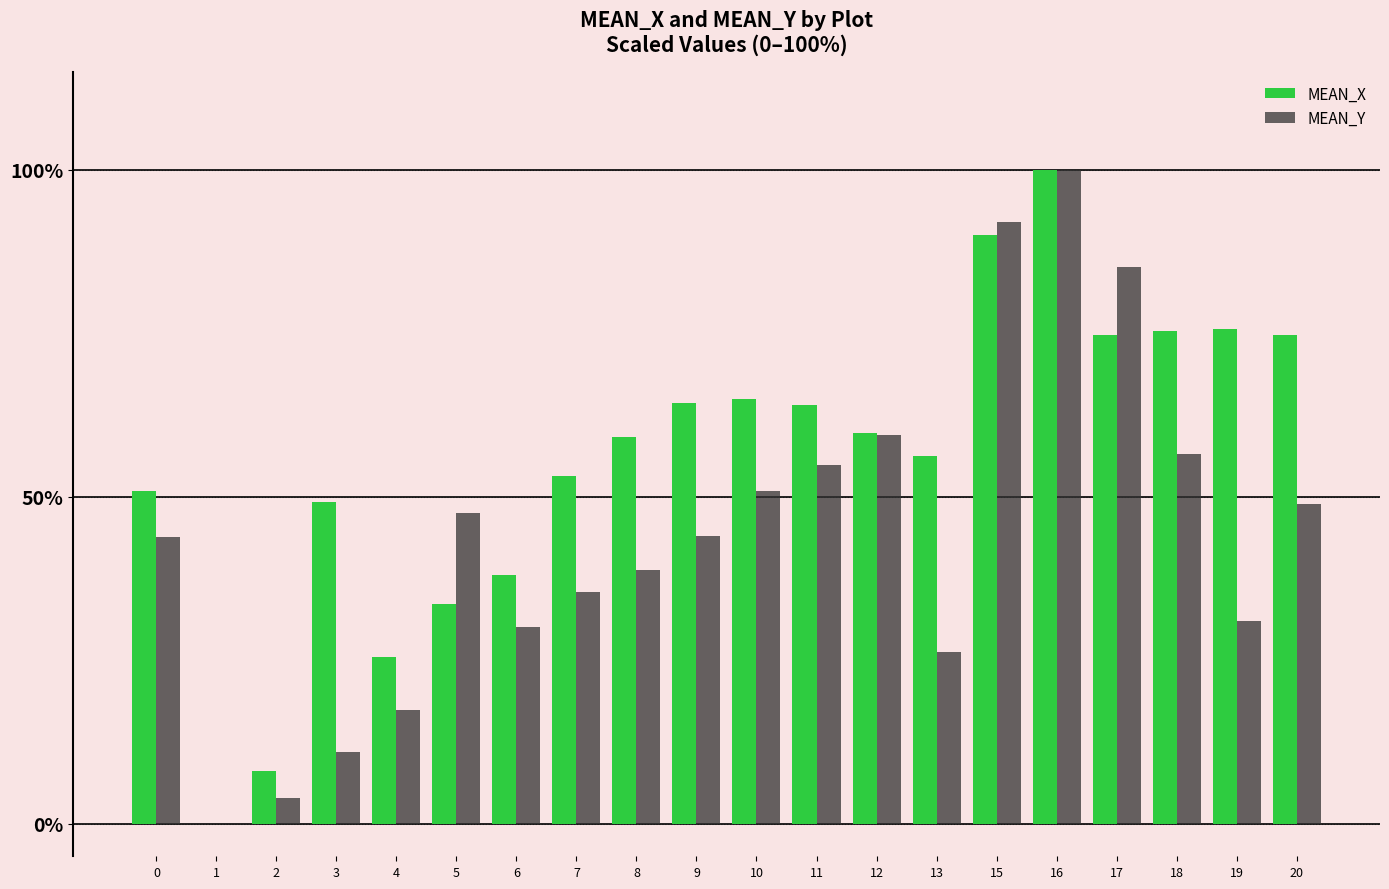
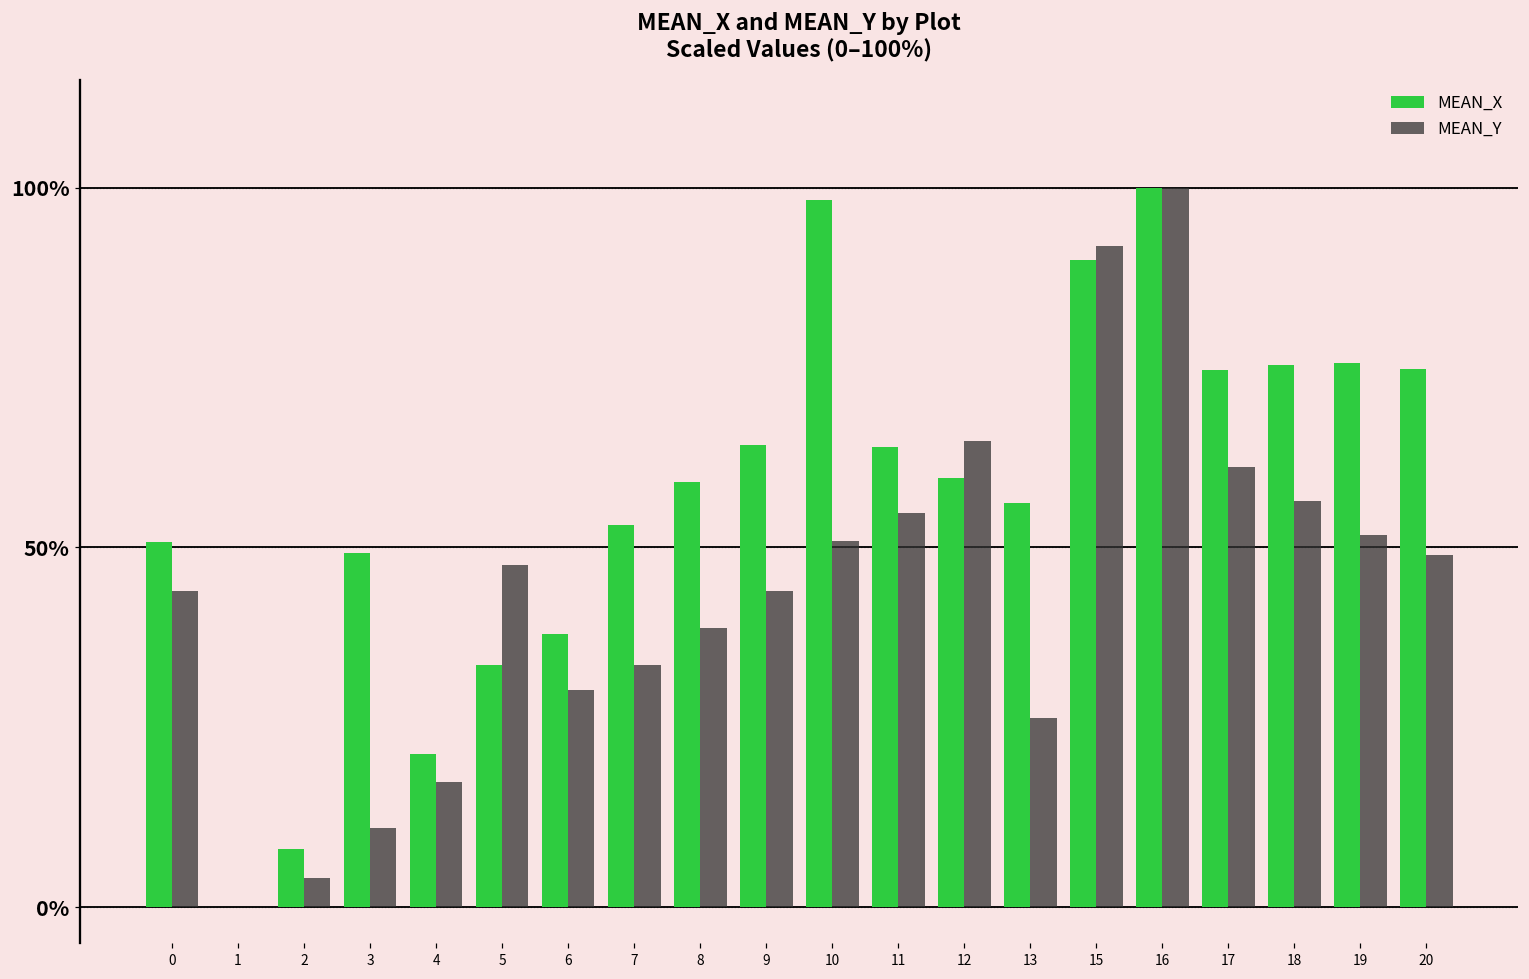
  {
    "MEAN_X": {
      "0": "51%",
      "1": "0%",
      "2": "8%",
      "3": "49%",
-     "4": "26%",
+     "4": "21%",
      "5": "34%",
      "6": "38%",
      "7": "53%",
      "8": "59%",
      "9": "64%",
-     "10": "65%",
+     "10": "98%",
      "11": "64%",
      "12": "60%",
      "13": "56%",
      "15": "90%",
      "16": "100%",
      "17": "75%",
      "18": "75%",
      "19": "76%",
      "20": "75%"
    },
    "MEAN_Y": {
      "0": "44%",
      "1": "0%",
      "2": "4%",
      "3": "11%",
      "4": "17%",
      "5": "48%",
      "6": "30%",
-     "7": "35%",
+     "7": "34%",
      "8": "39%",
      "9": "44%",
      "10": "51%",
      "11": "55%",
-     "12": "60%",
+     "12": "65%",
      "13": "26%",
      "15": "92%",
      "16": "100%",
-     "17": "85%",
+     "17": "61%",
      "18": "56%",
-     "19": "31%",
+     "19": "52%",
      "20": "49%"
    }
  }
